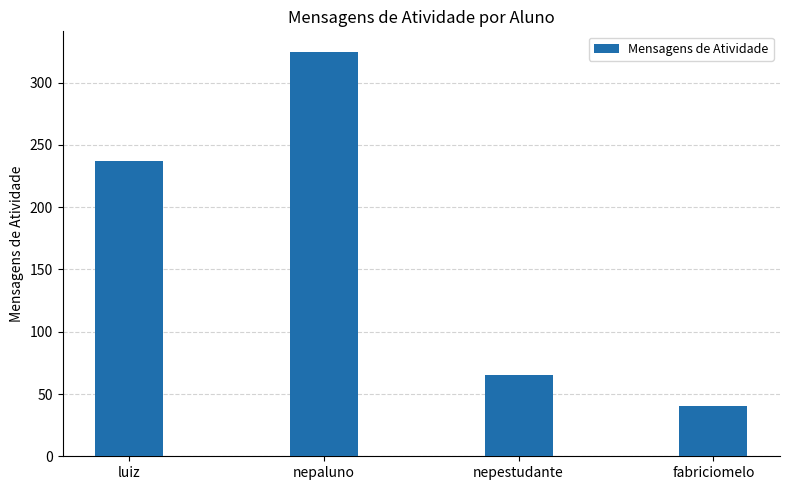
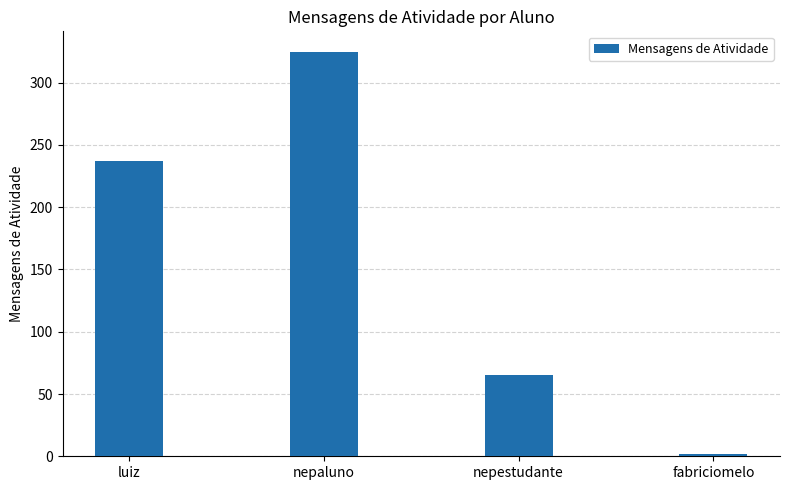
  {
    "luiz": 237,
    "nepaluno": 325,
    "nepestudante": 65,
-   "fabriciomelo": 40
+   "fabriciomelo": 2
  }
